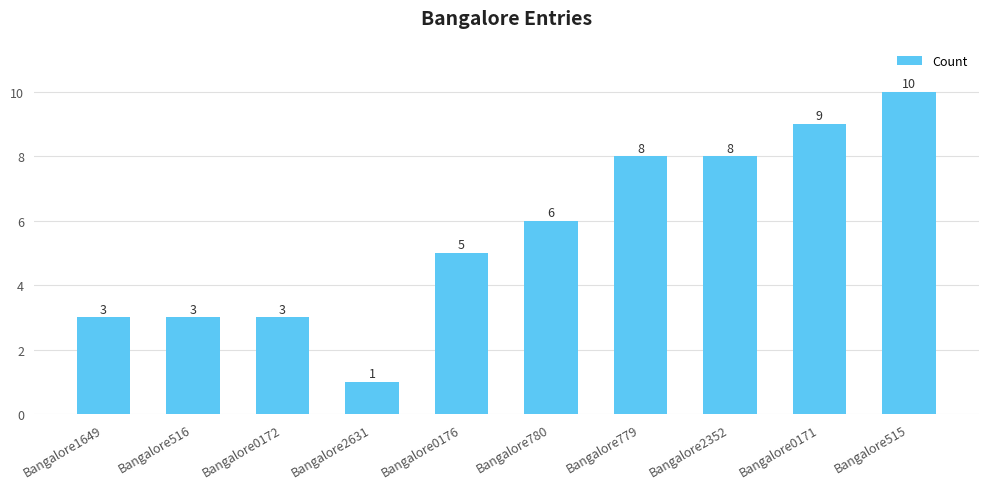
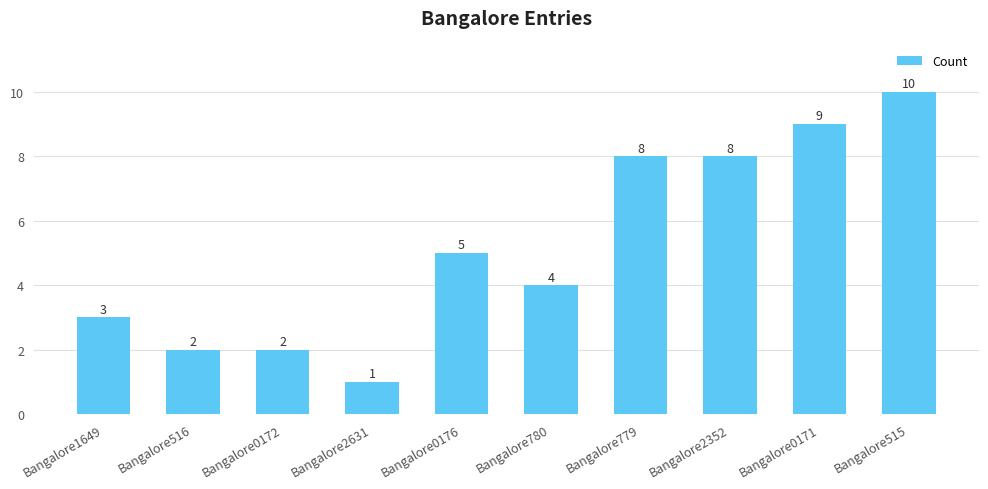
  {
    "Bangalore1649": 3,
-   "Bangalore516": 3,
-   "Bangalore0172": 3,
+   "Bangalore516": 2,
+   "Bangalore0172": 2,
    "Bangalore2631": 1,
    "Bangalore0176": 5,
-   "Bangalore780": 6,
+   "Bangalore780": 4,
    "Bangalore779": 8,
    "Bangalore2352": 8,
    "Bangalore0171": 9,
    "Bangalore515": 10
  }
